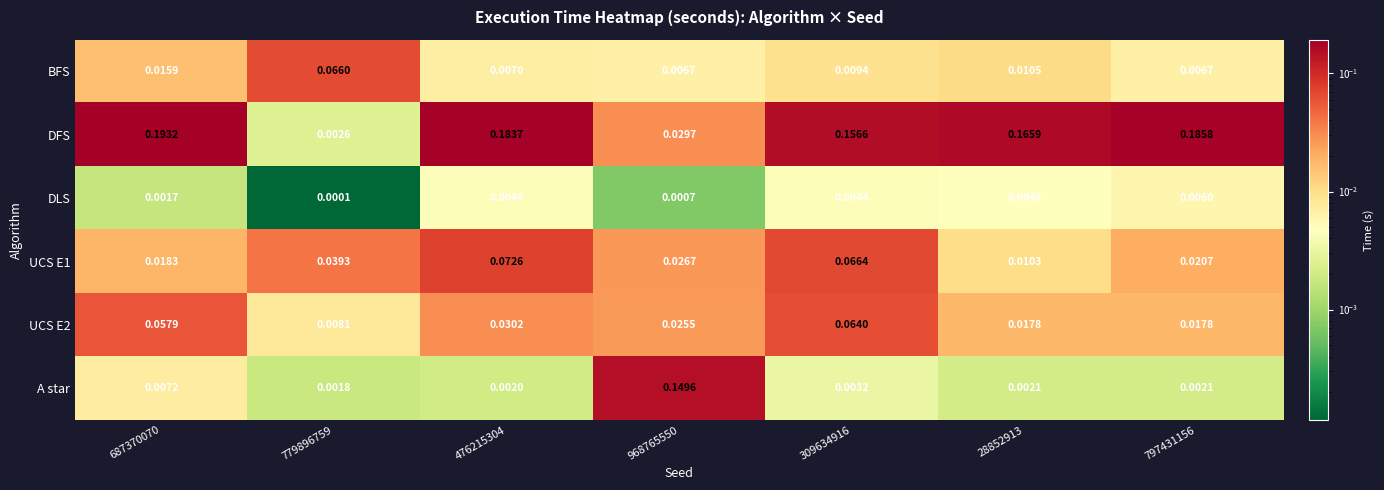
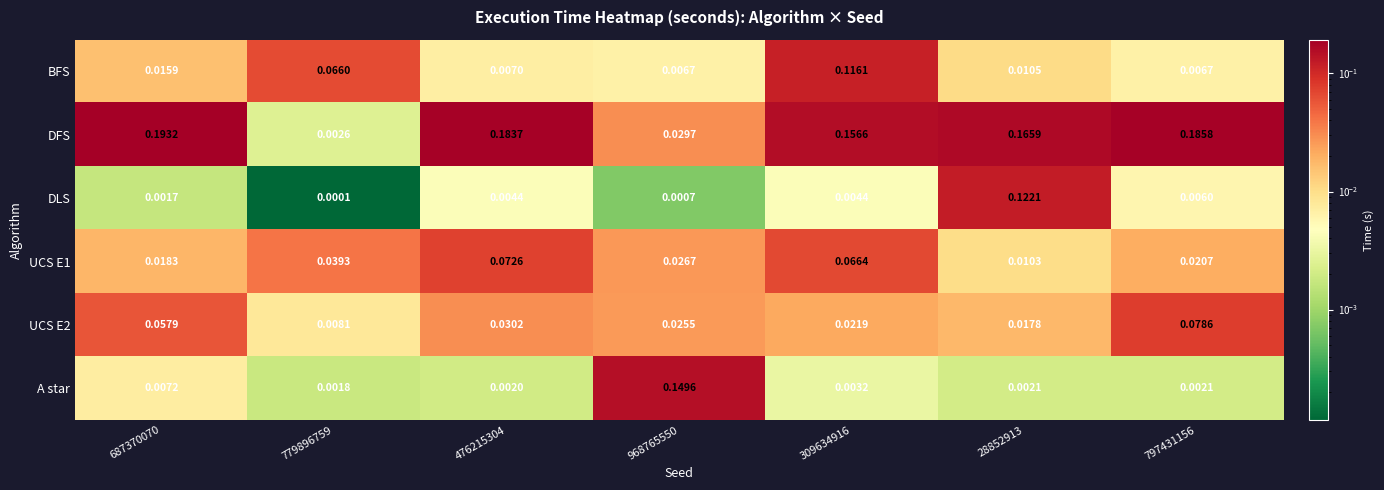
  {
    "BFS": {
      "687370070": 0.0159,
      "779896759": 0.0660,
      "476215304": 0.0070,
      "968765550": 0.0067,
-     "309634916": 0.0094,
+     "309634916": 0.1161,
      "28852913": 0.0105,
      "797431156": 0.0067
    },
    "DFS": {
      "687370070": 0.1932,
      "779896759": 0.0026,
      "476215304": 0.1837,
      "968765550": 0.0297,
      "309634916": 0.1566,
      "28852913": 0.1659,
      "797431156": 0.1858
    },
    "DLS": {
      "687370070": 0.0017,
      "779896759": 0.0001,
      "476215304": 0.0044,
      "968765550": 0.0007,
      "309634916": 0.0044,
-     "28852913": 0.0046,
+     "28852913": 0.1221,
      "797431156": 0.0060
    },
    "UCS E1": {
      "687370070": 0.0183,
      "779896759": 0.0393,
      "476215304": 0.0726,
      "968765550": 0.0267,
      "309634916": 0.0664,
      "28852913": 0.0103,
      "797431156": 0.0207
    },
    "UCS E2": {
      "687370070": 0.0579,
      "779896759": 0.0081,
      "476215304": 0.0302,
      "968765550": 0.0255,
-     "309634916": 0.0640,
+     "309634916": 0.0219,
      "28852913": 0.0178,
-     "797431156": 0.0178
+     "797431156": 0.0786
    },
    "A star": {
      "687370070": 0.0072,
      "779896759": 0.0018,
      "476215304": 0.0020,
      "968765550": 0.1496,
      "309634916": 0.0032,
      "28852913": 0.0021,
      "797431156": 0.0021
    }
  }
